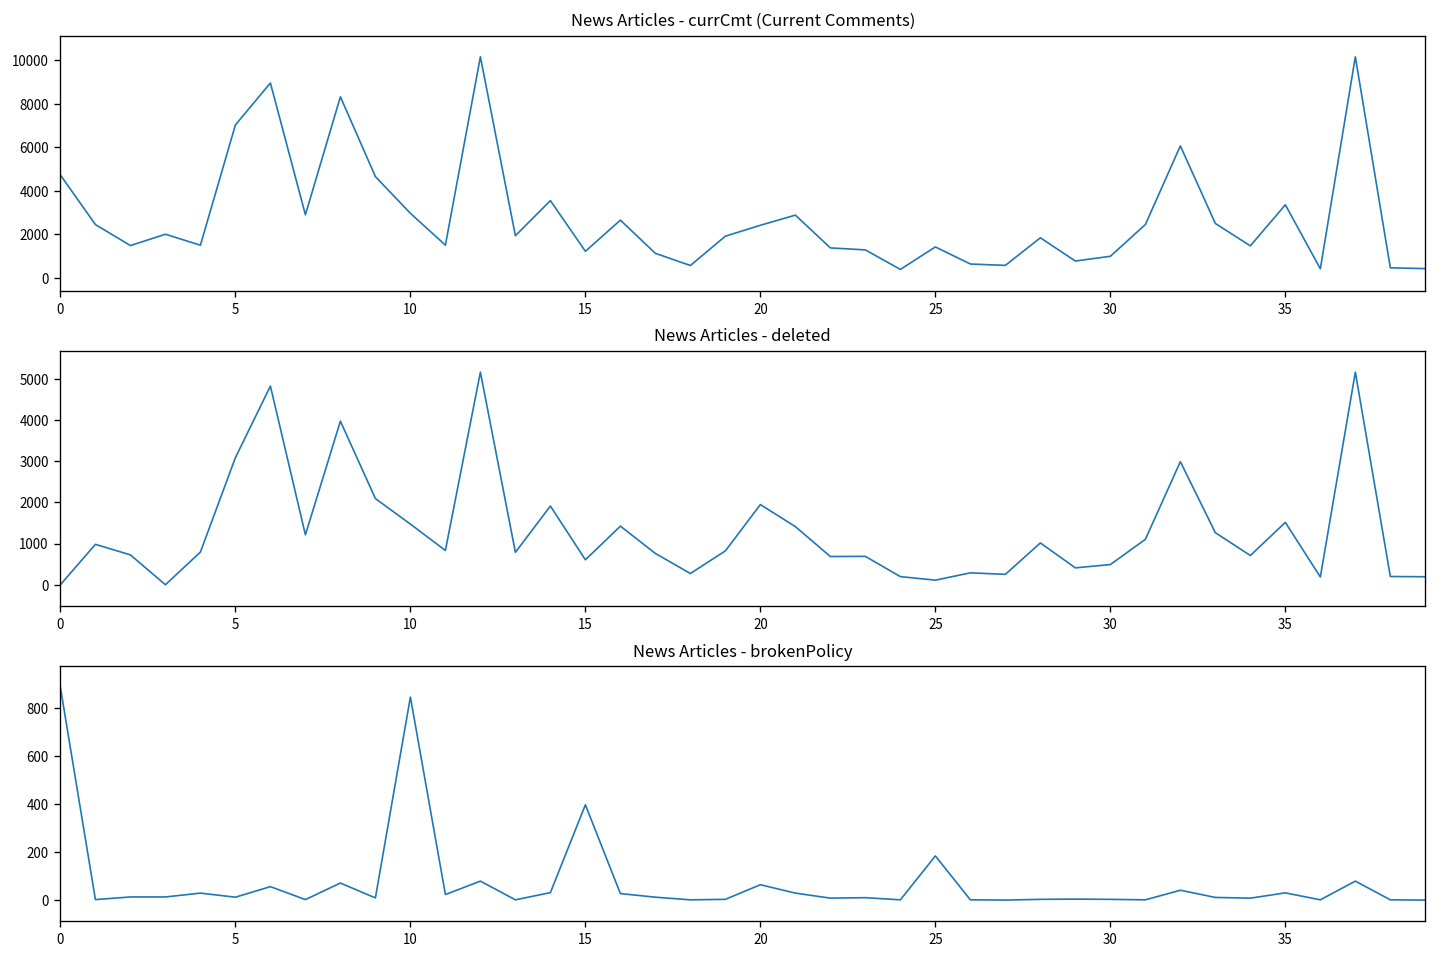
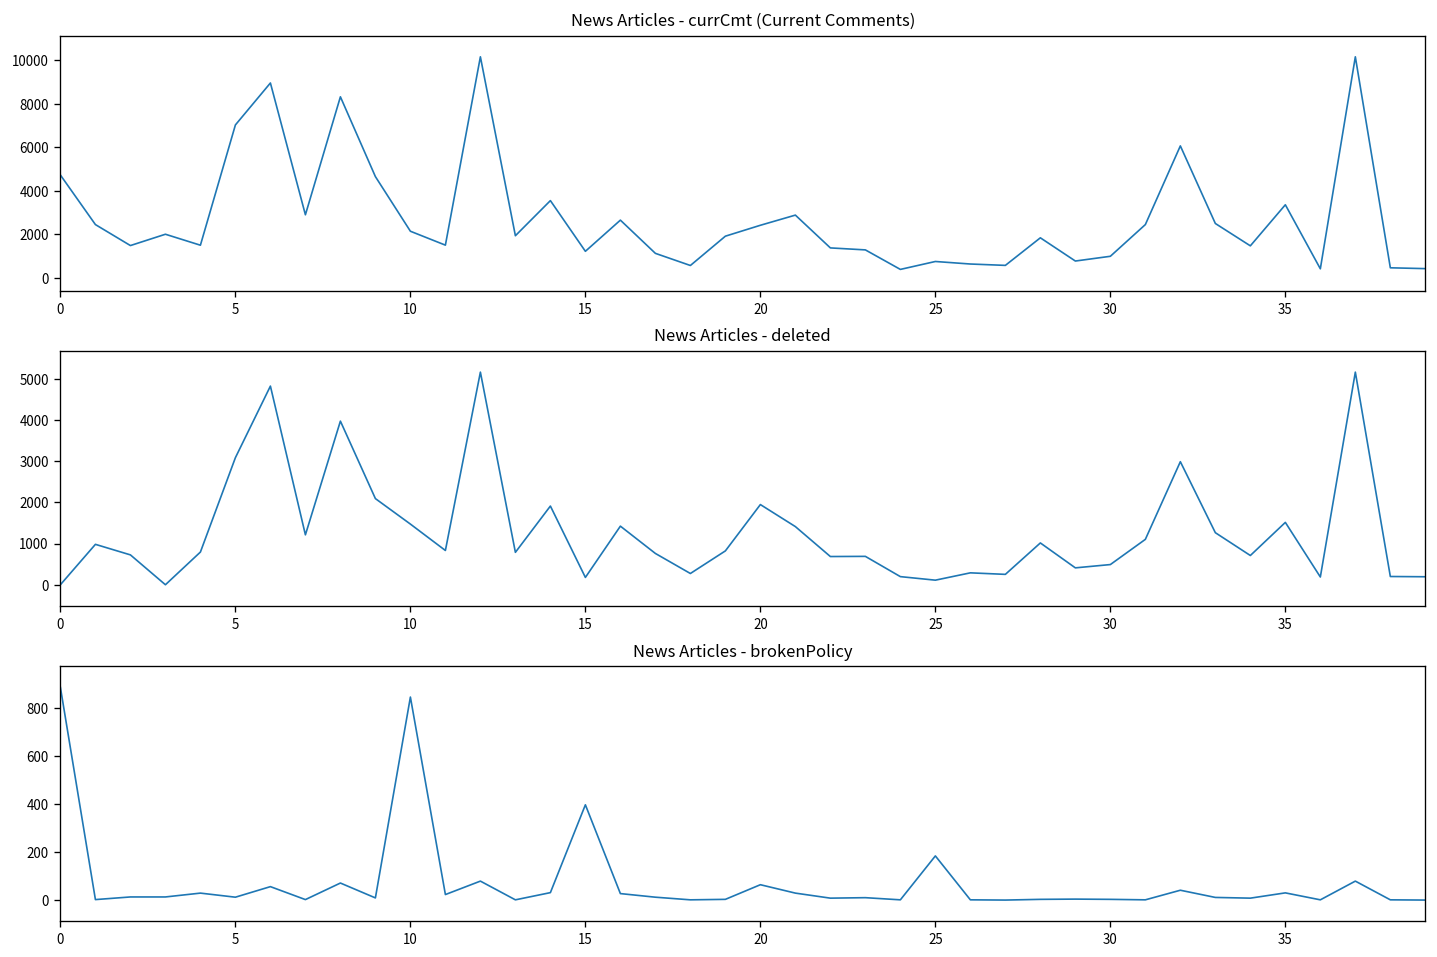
  {
    "News Articles - currCmt (Current Comments)": {
      "0": 4700,
      "5": 7000,
-     "10": 3000,
+     "10": 2100,
      "15": 1200,
      "20": 2400,
-     "25": 1400,
+     "25": 800,
      "30": 1000,
      "35": 3400
    },
    "News Articles - deleted": {
      "0": 0,
      "5": 3100,
      "10": 1500,
-     "15": 600,
+     "15": 200,
      "20": 1900,
      "25": 100,
      "30": 500,
      "35": 1500
    },
    "News Articles - brokenPolicy": {
      "0": 890,
      "5": 10,
      "10": 850,
      "15": 400,
      "20": 60,
      "25": 180,
      "30": 0,
      "35": 30
    }
  }
